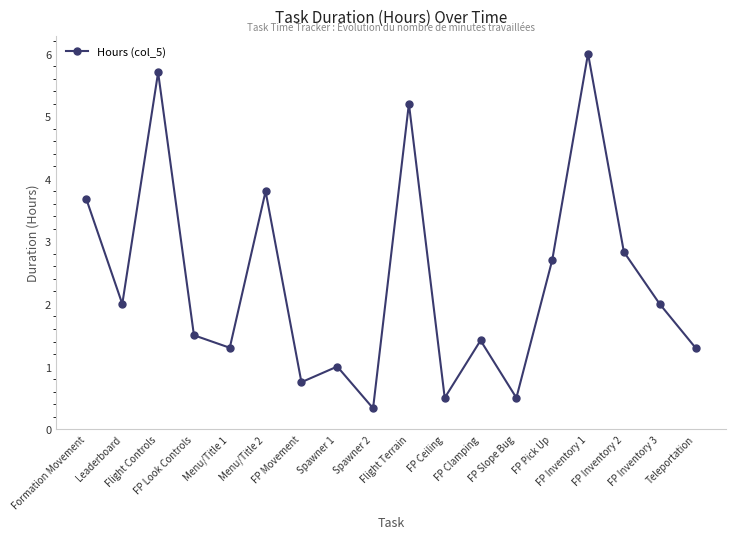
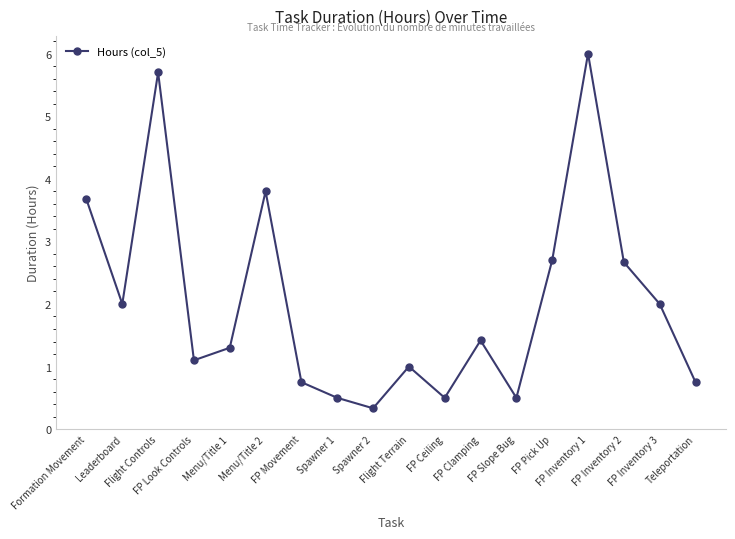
  {
    "Formation Movement": 3.7,
    "Leaderboard": 2.0,
    "Flight Controls": 5.7,
-   "FP Look Controls": 1.5,
+   "FP Look Controls": 1.1,
    "Menu/Title 1": 1.3,
    "Menu/Title 2": 3.8,
    "FP Movement": 0.8,
-   "Spawner 1": 1.0,
+   "Spawner 1": 0.5,
    "Spawner 2": 0.3,
-   "Flight Terrain": 5.2,
+   "Flight Terrain": 1.0,
    "FP Ceiling": 0.5,
    "FP Clamping": 1.4,
    "FP Slope Bug": 0.5,
    "FP Pick Up": 2.7,
    "FP Inventory 1": 6.0,
-   "FP Inventory 2": 2.8,
+   "FP Inventory 2": 2.7,
    "FP Inventory 3": 2.0,
-   "Teleportation": 1.3
+   "Teleportation": 0.8
  }
